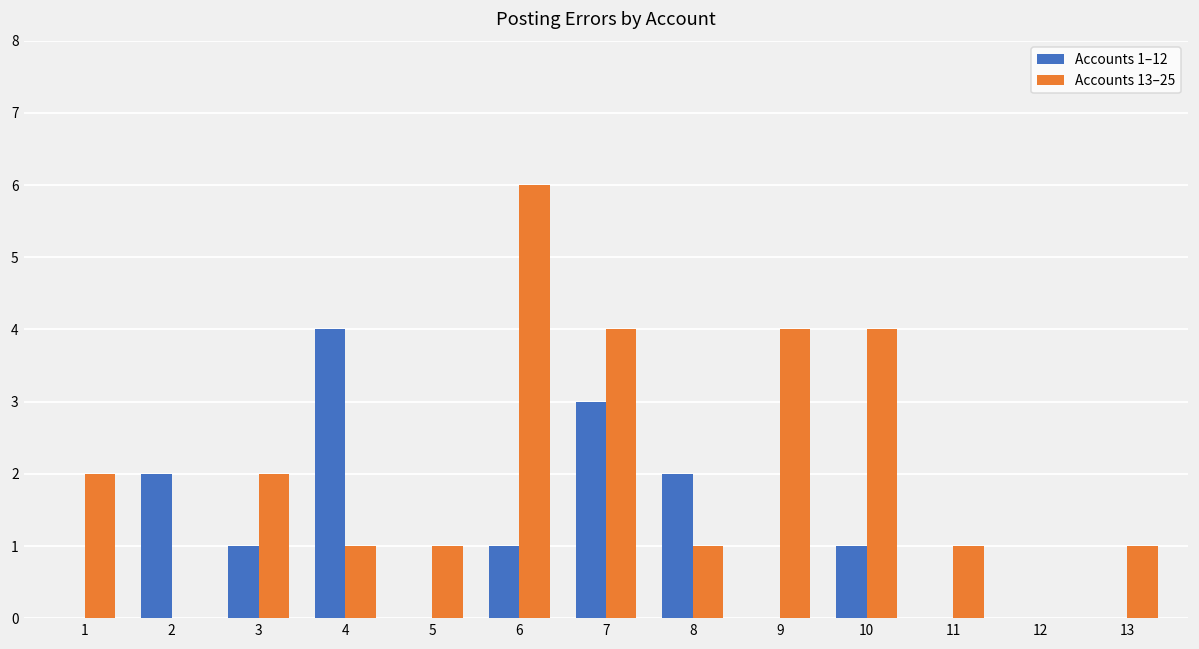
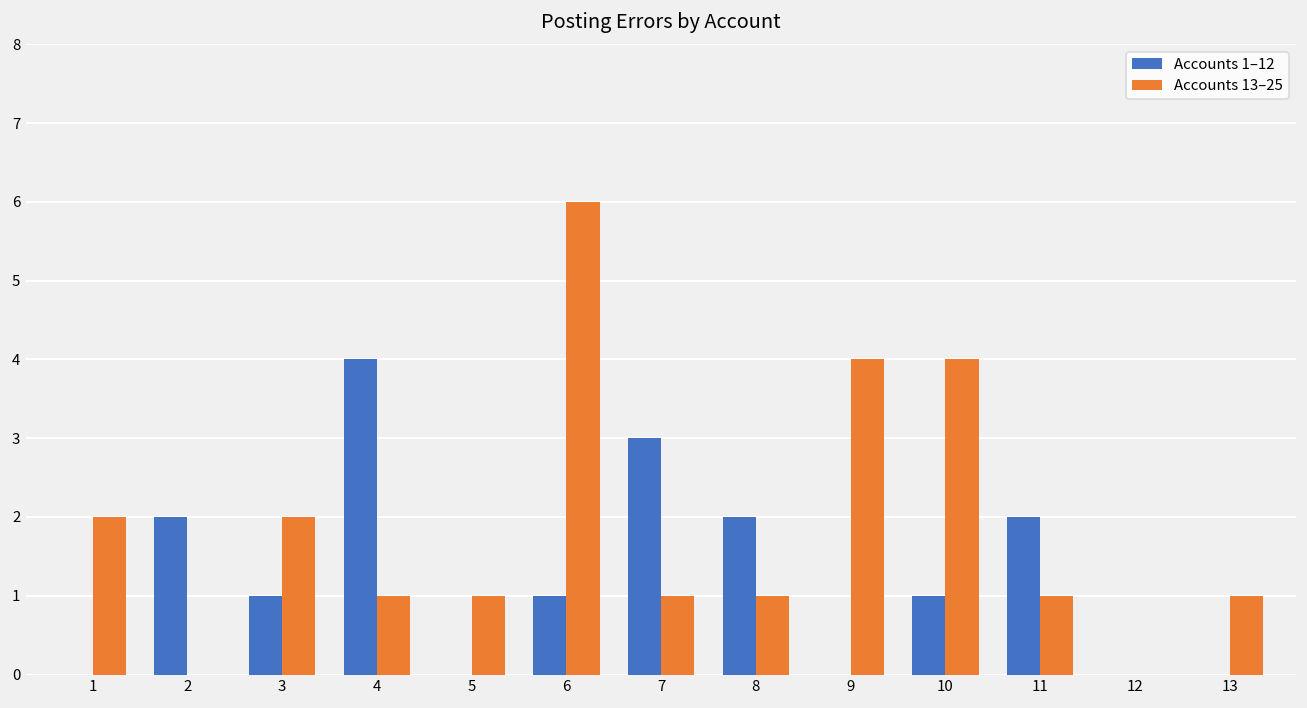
  {
    "Accounts 1–12": {
      "1": 0,
      "2": 2,
      "3": 1,
      "4": 4,
      "5": 0,
      "6": 1,
      "7": 3,
      "8": 2,
      "9": 0,
      "10": 1,
-     "11": 0,
+     "11": 2,
      "12": 0,
      "13": 0
    },
    "Accounts 13–25": {
      "1": 2,
      "2": 0,
      "3": 2,
      "4": 1,
      "5": 1,
      "6": 6,
-     "7": 4,
+     "7": 1,
      "8": 1,
      "9": 4,
      "10": 4,
      "11": 1,
      "12": 0,
      "13": 1
    }
  }
